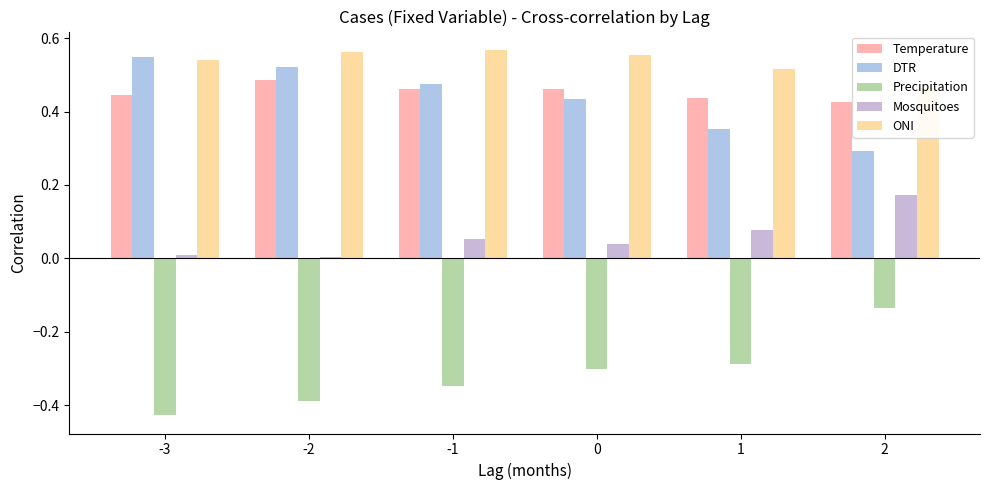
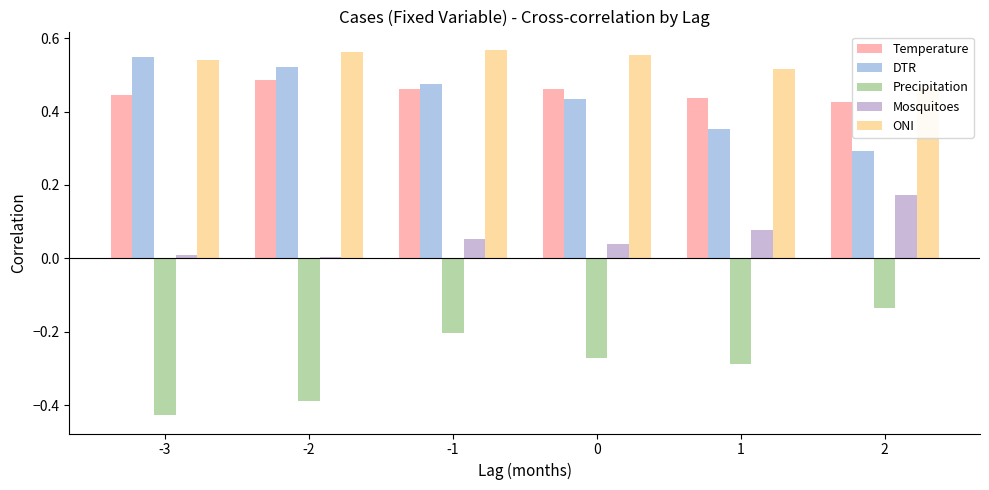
  {
    "Precipitation": {
      "-3": -0.43,
      "-2": -0.39,
-     "-1": -0.35,
-     "0": -0.30,
+     "-1": -0.20,
+     "0": -0.27,
      "1": -0.29,
      "2": -0.13
    }
  }
